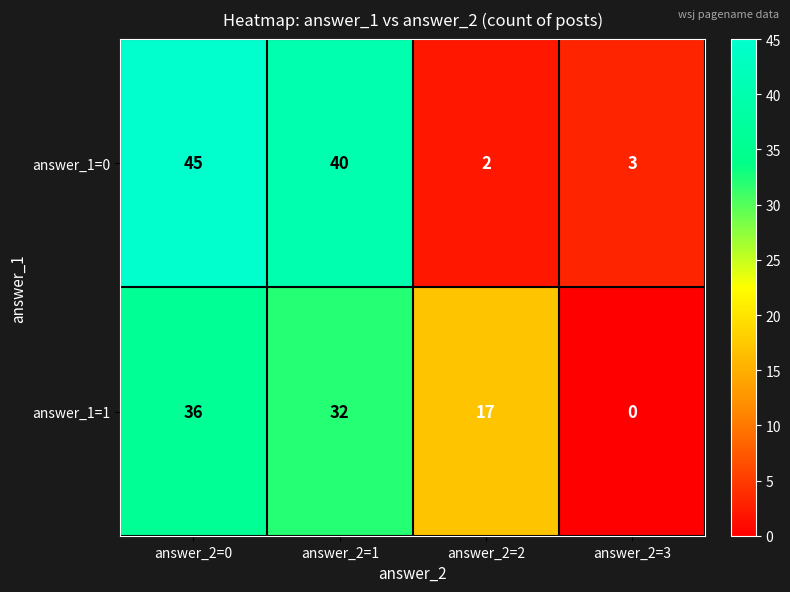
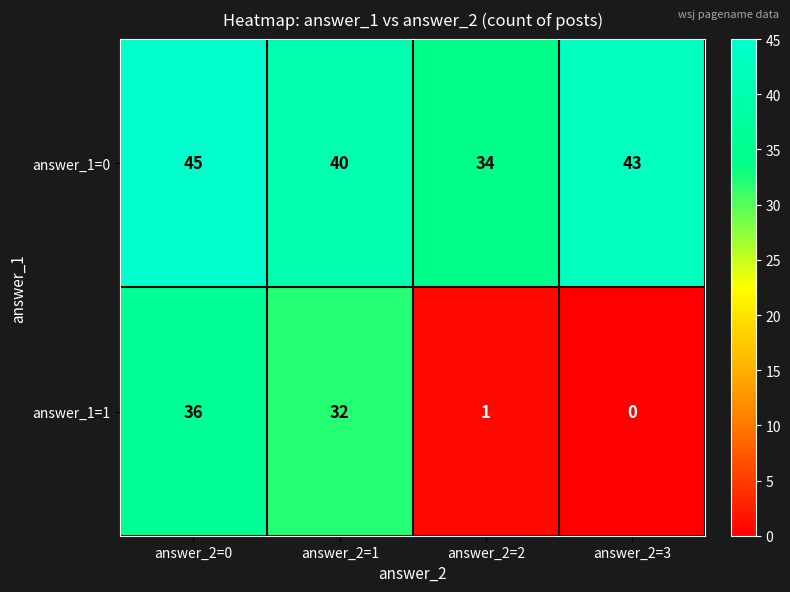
  {
    "answer_1=0": {
      "answer_2=0": 45,
      "answer_2=1": 40,
-     "answer_2=2": 2,
-     "answer_2=3": 3
+     "answer_2=2": 34,
+     "answer_2=3": 43
    },
    "answer_1=1": {
      "answer_2=0": 36,
      "answer_2=1": 32,
-     "answer_2=2": 17,
+     "answer_2=2": 1,
      "answer_2=3": 0
    }
  }
